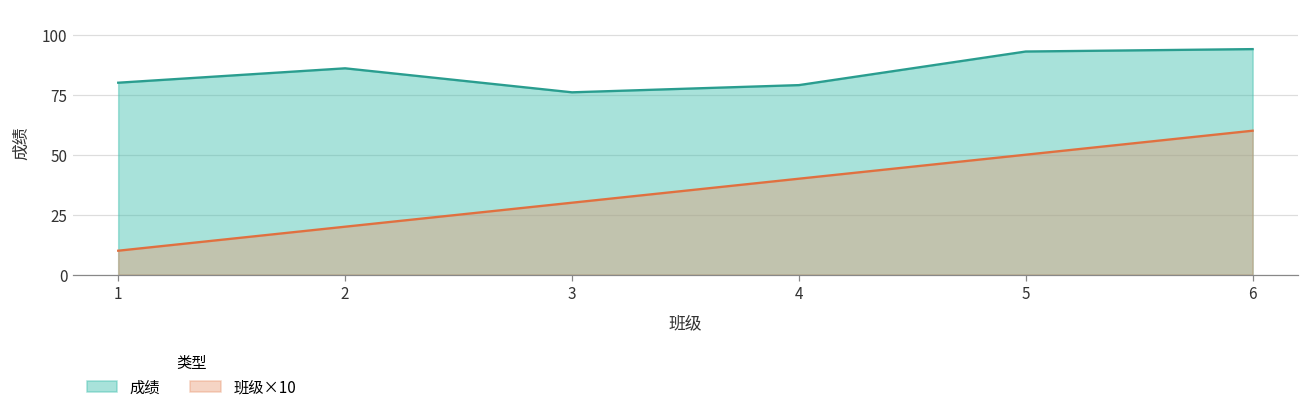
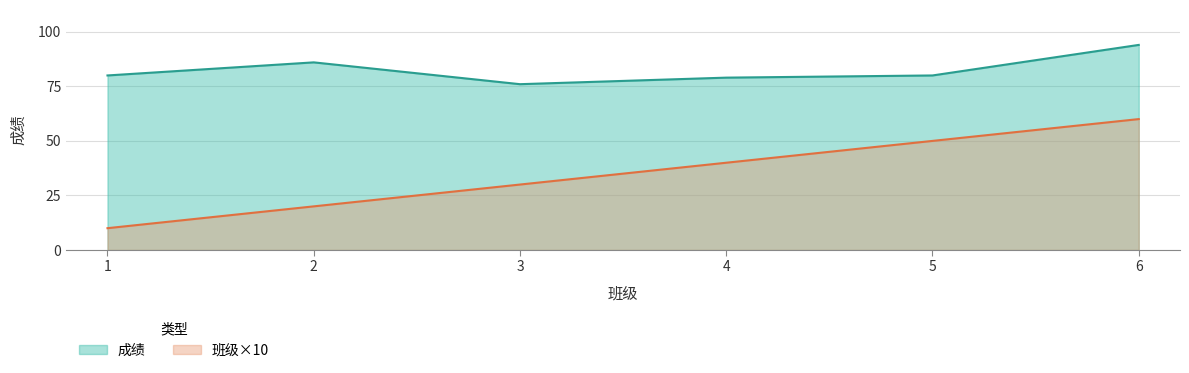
  {
    "成绩": {
      "1": 80,
      "2": 86,
      "3": 76,
      "4": 79,
-     "5": 93,
+     "5": 80,
      "6": 94
    },
    "班级×10": {
      "1": 10,
      "2": 20,
      "3": 30,
      "4": 40,
      "5": 50,
      "6": 60
    }
  }
